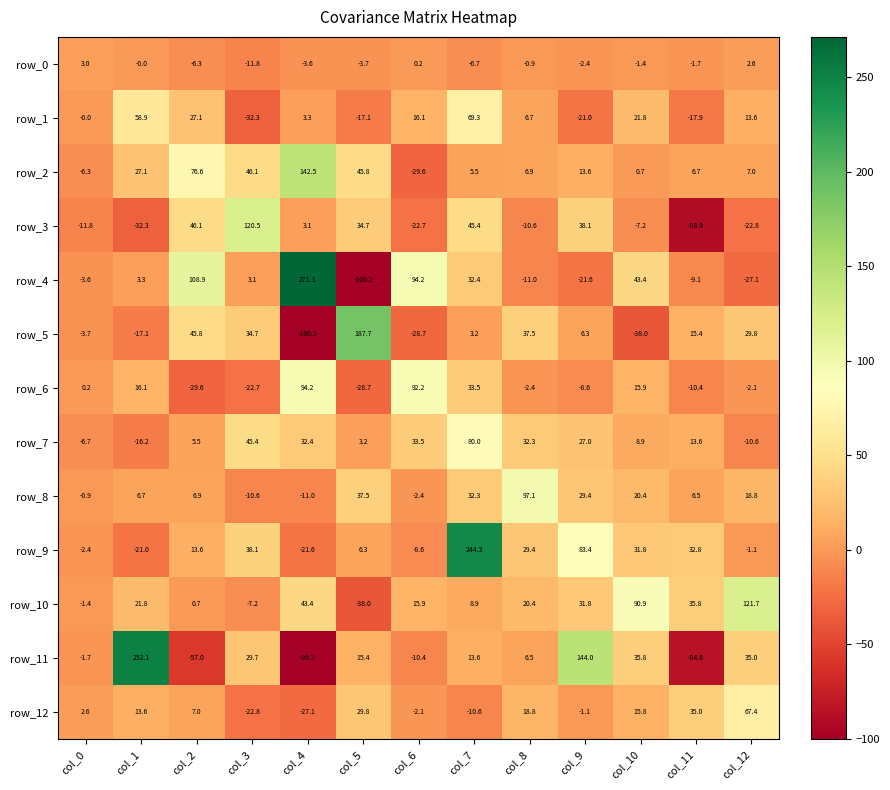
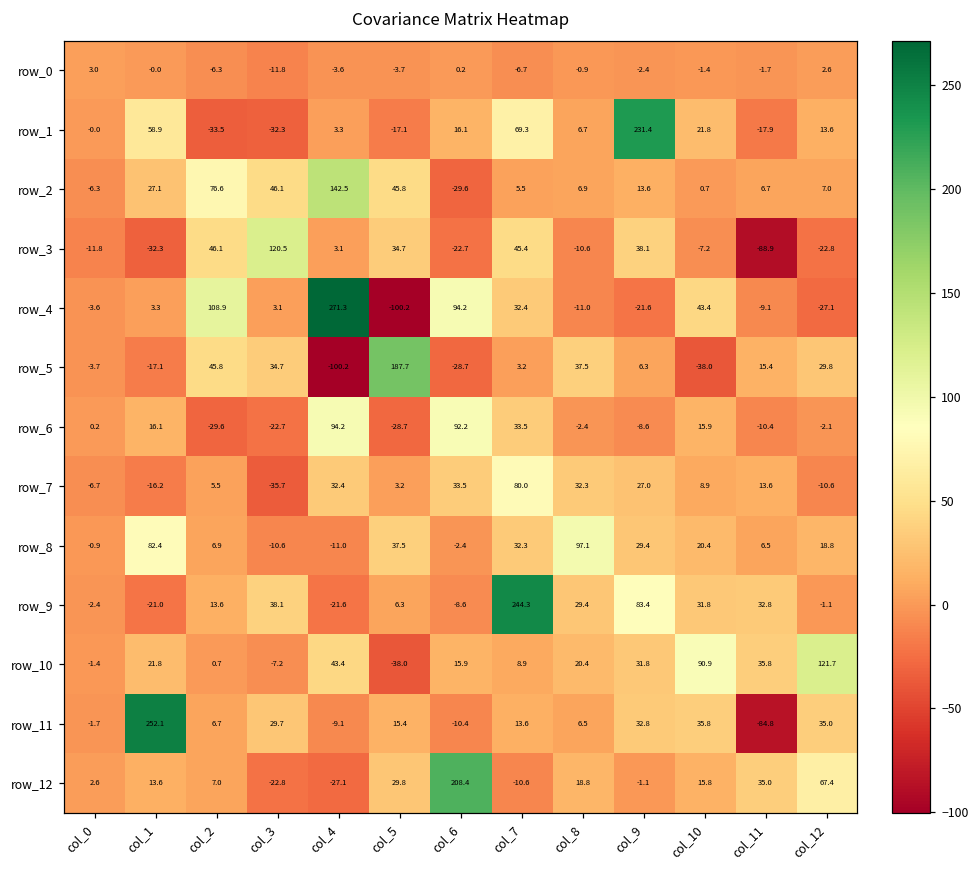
  {
    "row_0": {
      "col_0": 3.0,
      "col_1": -0.0,
      "col_2": -6.3,
      "col_3": -11.8,
      "col_4": -3.6,
      "col_5": -3.7,
      "col_6": 0.2,
      "col_7": -6.7,
      "col_8": -0.9,
      "col_9": -2.4,
      "col_10": -1.4,
      "col_11": -1.7,
      "col_12": 2.6
    },
    "row_1": {
      "col_0": -0.0,
      "col_1": 58.9,
-     "col_2": 27.1,
+     "col_2": -33.5,
      "col_3": -32.3,
      "col_4": 3.3,
      "col_5": -17.1,
      "col_6": 16.1,
      "col_7": 69.3,
      "col_8": 6.7,
-     "col_9": -21.0,
+     "col_9": 231.4,
      "col_10": 21.8,
      "col_11": -17.9,
      "col_12": 13.6
    },
    "row_2": {
      "col_0": -6.3,
      "col_1": 27.1,
      "col_2": 76.6,
      "col_3": 46.1,
      "col_4": 142.5,
      "col_5": 45.8,
      "col_6": -29.6,
      "col_7": 5.5,
      "col_8": 6.9,
      "col_9": 13.6,
      "col_10": 0.7,
      "col_11": 6.7,
      "col_12": 7.0
    },
    "row_3": {
      "col_0": -11.8,
      "col_1": -32.3,
      "col_2": 46.1,
      "col_3": 120.5,
      "col_4": 3.1,
      "col_5": 34.7,
      "col_6": -22.7,
      "col_7": 45.4,
      "col_8": -10.6,
      "col_9": 38.1,
      "col_10": -7.2,
      "col_11": -88.9,
      "col_12": -22.8
    },
    "row_4": {
      "col_0": -3.6,
      "col_1": 3.3,
      "col_2": 108.9,
      "col_3": 3.1,
      "col_4": 271.3,
      "col_5": -100.2,
      "col_6": 94.2,
      "col_7": 32.4,
      "col_8": -11.0,
      "col_9": -21.6,
      "col_10": 43.4,
      "col_11": -9.1,
      "col_12": -27.1
    },
    "row_5": {
      "col_0": -3.7,
      "col_1": -17.1,
      "col_2": 45.8,
      "col_3": 34.7,
      "col_4": -100.2,
      "col_5": 187.7,
      "col_6": -28.7,
      "col_7": 3.2,
      "col_8": 37.5,
      "col_9": 6.3,
      "col_10": -38.0,
      "col_11": 15.4,
      "col_12": 29.8
    },
    "row_6": {
      "col_0": 0.2,
      "col_1": 16.1,
      "col_2": -29.6,
      "col_3": -22.7,
      "col_4": 94.2,
      "col_5": -28.7,
      "col_6": 92.2,
      "col_7": 33.5,
      "col_8": -2.4,
      "col_9": -8.6,
      "col_10": 15.9,
      "col_11": -10.4,
      "col_12": -2.1
    },
    "row_7": {
      "col_0": -6.7,
      "col_1": -16.2,
      "col_2": 5.5,
-     "col_3": 45.4,
+     "col_3": -35.7,
      "col_4": 32.4,
      "col_5": 3.2,
      "col_6": 33.5,
      "col_7": 80.0,
      "col_8": 32.3,
      "col_9": 27.0,
      "col_10": 8.9,
      "col_11": 13.6,
      "col_12": -10.6
    },
    "row_8": {
      "col_0": -0.9,
-     "col_1": 6.7,
+     "col_1": 82.4,
      "col_2": 6.9,
      "col_3": -10.6,
      "col_4": -11.0,
      "col_5": 37.5,
      "col_6": -2.4,
      "col_7": 32.3,
      "col_8": 97.1,
      "col_9": 29.4,
      "col_10": 20.4,
      "col_11": 6.5,
      "col_12": 18.8
    },
    "row_9": {
      "col_0": -2.4,
      "col_1": -21.0,
      "col_2": 13.6,
      "col_3": 38.1,
      "col_4": -21.6,
      "col_5": 6.3,
      "col_6": -8.6,
      "col_7": 244.3,
      "col_8": 29.4,
      "col_9": 83.4,
      "col_10": 31.8,
      "col_11": 32.8,
      "col_12": -1.1
    },
    "row_10": {
      "col_0": -1.4,
      "col_1": 21.8,
      "col_2": 0.7,
      "col_3": -7.2,
      "col_4": 43.4,
      "col_5": -38.0,
      "col_6": 15.9,
      "col_7": 8.9,
      "col_8": 20.4,
      "col_9": 31.8,
      "col_10": 90.9,
      "col_11": 35.8,
      "col_12": 121.7
    },
    "row_11": {
      "col_0": -1.7,
      "col_1": 252.1,
-     "col_2": -57.0,
+     "col_2": 6.7,
      "col_3": 29.7,
-     "col_4": -99.2,
+     "col_4": -9.1,
      "col_5": 15.4,
      "col_6": -10.4,
      "col_7": 13.6,
      "col_8": 6.5,
-     "col_9": 144.0,
+     "col_9": 32.8,
      "col_10": 35.8,
      "col_11": -84.8,
      "col_12": 35.0
    },
    "row_12": {
      "col_0": 2.6,
      "col_1": 13.6,
      "col_2": 7.0,
      "col_3": -22.8,
      "col_4": -27.1,
      "col_5": 29.8,
-     "col_6": -2.1,
+     "col_6": 208.4,
      "col_7": -10.6,
      "col_8": 18.8,
      "col_9": -1.1,
      "col_10": 15.8,
      "col_11": 35.0,
      "col_12": 67.4
    }
  }
